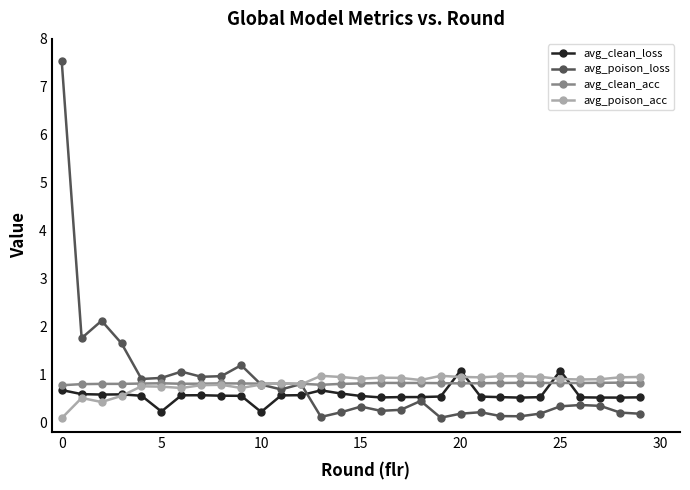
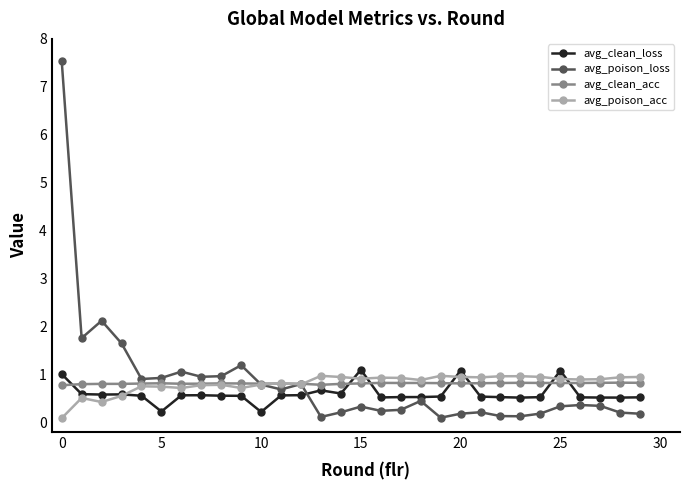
  {
    "avg_clean_loss": {
-     "0": 0.7,
+     "0": 1.0,
      "5": 0.2,
      "10": 0.2,
-     "15": 0.6,
+     "15": 1.1,
      "20": 1.1,
      "25": 1.1
    },
    "avg_poison_loss": {
      "0": 7.5,
      "5": 0.9,
      "15": 0.3,
      "20": 0.2,
      "25": 0.3
    }
  }
